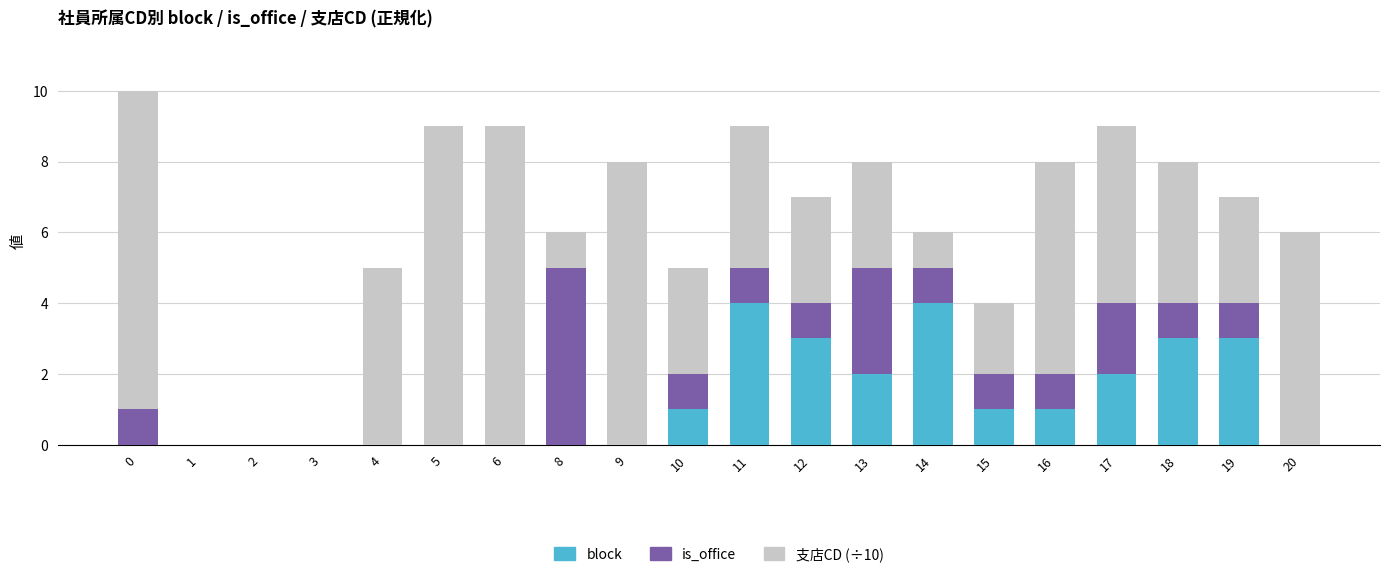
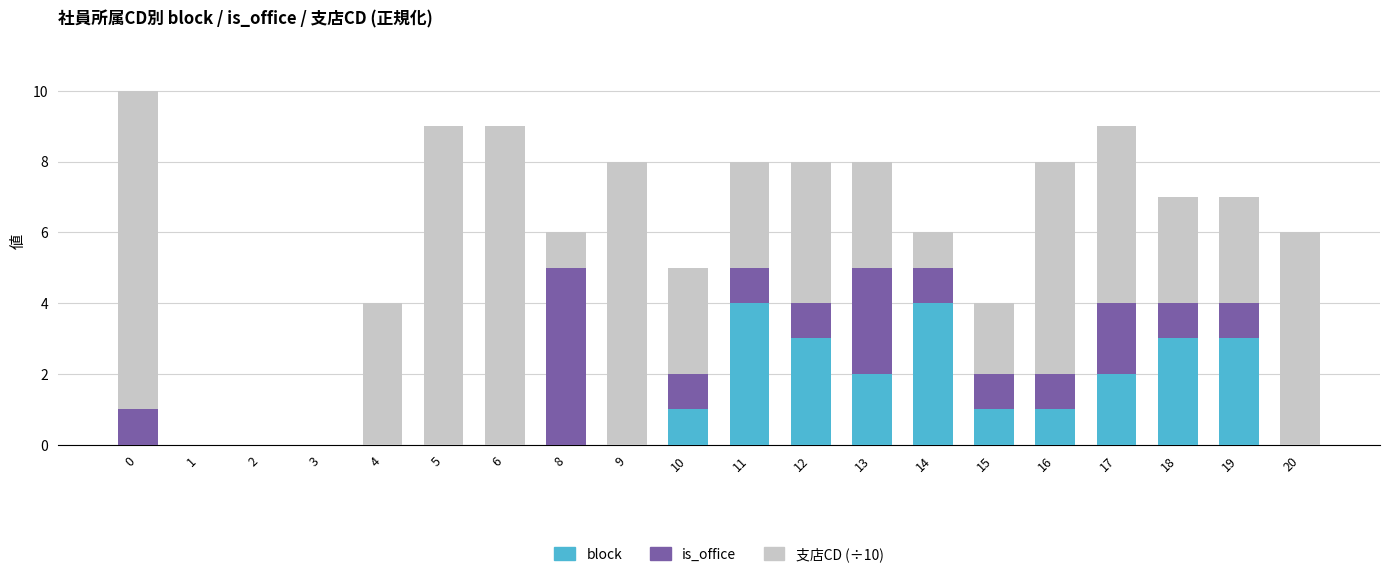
  {
    "block": {
      "0": 0,
      "1": 0,
      "2": 0,
      "3": 0,
      "4": 0,
      "5": 0,
      "6": 0,
      "8": 0,
      "9": 0,
      "10": 1,
      "11": 4,
      "12": 3,
      "13": 2,
      "14": 4,
      "15": 1,
      "16": 1,
      "17": 2,
      "18": 3,
      "19": 3,
      "20": 0
    },
    "支店CD (÷10)": {
      "0": 9,
      "1": 0,
      "2": 0,
      "3": 0,
-     "4": 5,
+     "4": 4,
      "5": 9,
      "6": 9,
      "8": 1,
      "9": 8,
      "10": 3,
-     "11": 4,
-     "12": 3,
+     "11": 3,
+     "12": 4,
      "13": 3,
      "14": 1,
      "15": 2,
      "16": 6,
      "17": 5,
-     "18": 4,
+     "18": 3,
      "19": 3,
      "20": 6
    }
  }
